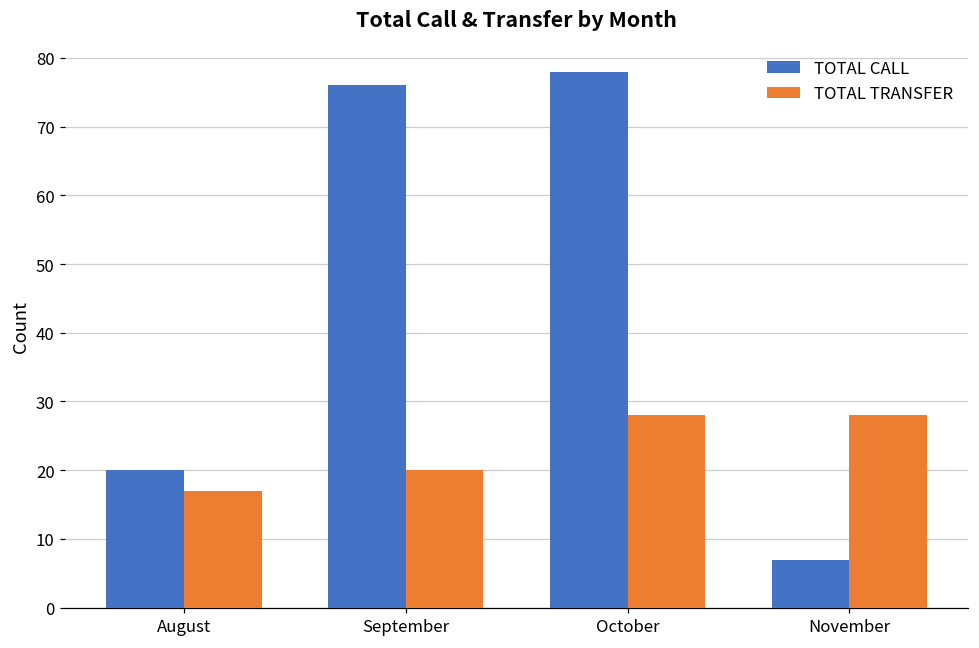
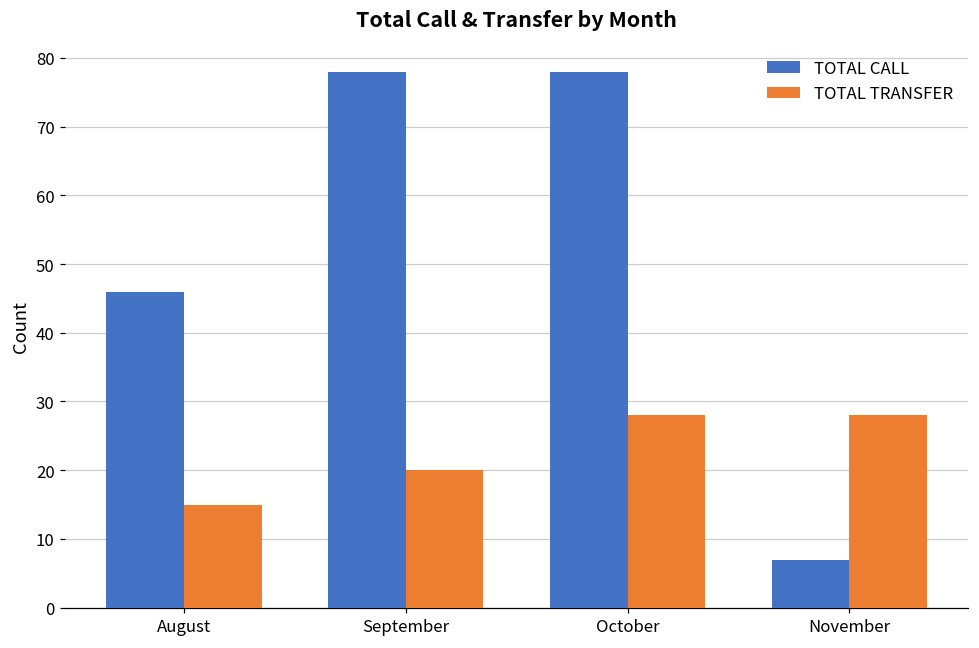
  {
    "TOTAL CALL": {
-     "August": 20,
-     "September": 76,
+     "August": 46,
+     "September": 78,
      "October": 78,
      "November": 7
    },
    "TOTAL TRANSFER": {
-     "August": 17,
+     "August": 15,
      "September": 20,
      "October": 28,
      "November": 28
    }
  }
